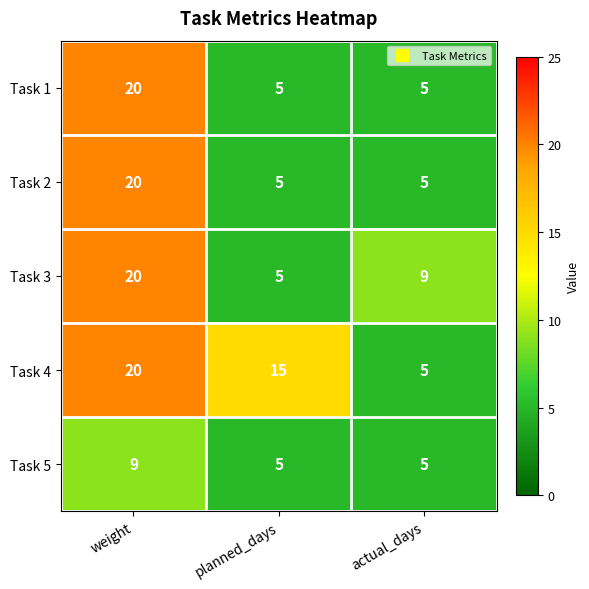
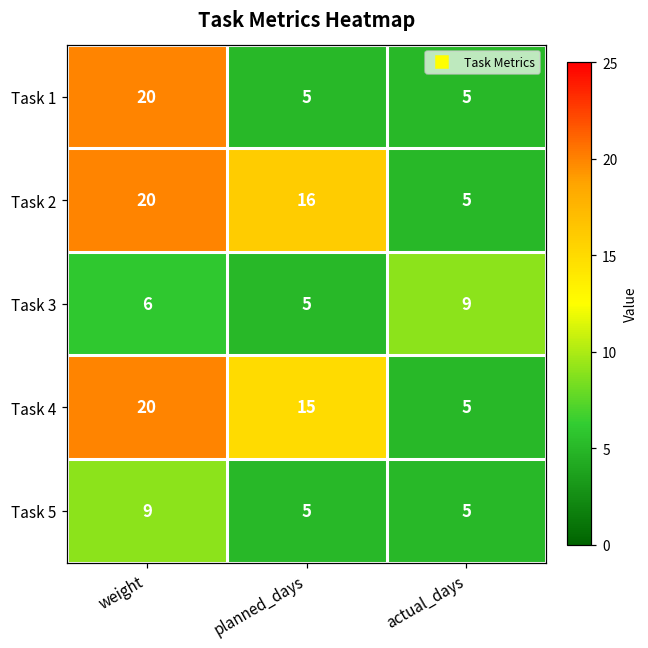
  {
    "Task 1": {
      "weight": 20,
      "planned_days": 5,
      "actual_days": 5
    },
    "Task 2": {
      "weight": 20,
-     "planned_days": 5,
+     "planned_days": 16,
      "actual_days": 5
    },
    "Task 3": {
-     "weight": 20,
+     "weight": 6,
      "planned_days": 5,
      "actual_days": 9
    },
    "Task 4": {
      "weight": 20,
      "planned_days": 15,
      "actual_days": 5
    },
    "Task 5": {
      "weight": 9,
      "planned_days": 5,
      "actual_days": 5
    }
  }
